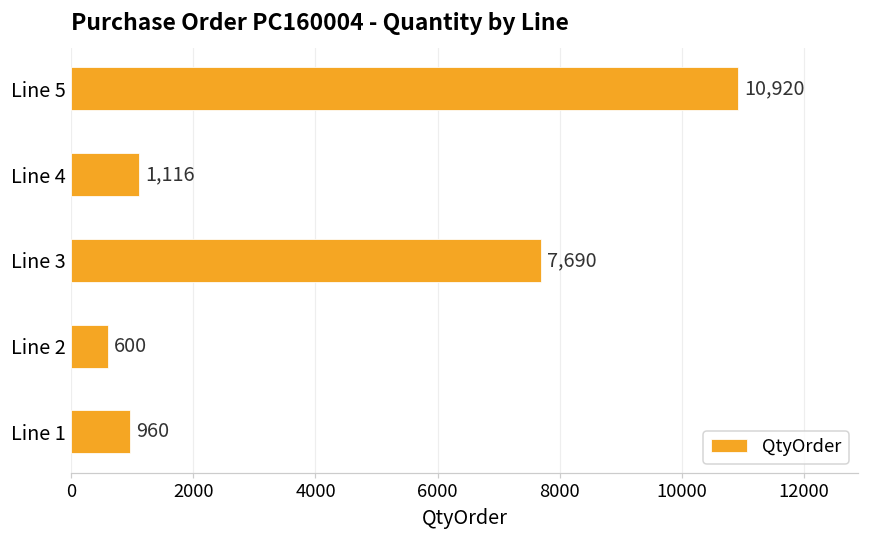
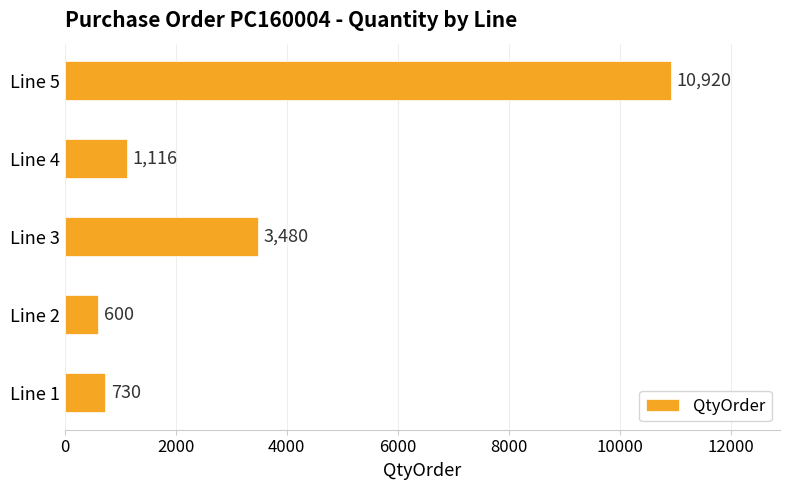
  {
    "Line 5": "10,920",
    "Line 4": "1,116",
-   "Line 3": "7,690",
+   "Line 3": "3,480",
    "Line 2": "600",
-   "Line 1": "960"
+   "Line 1": "730"
  }
